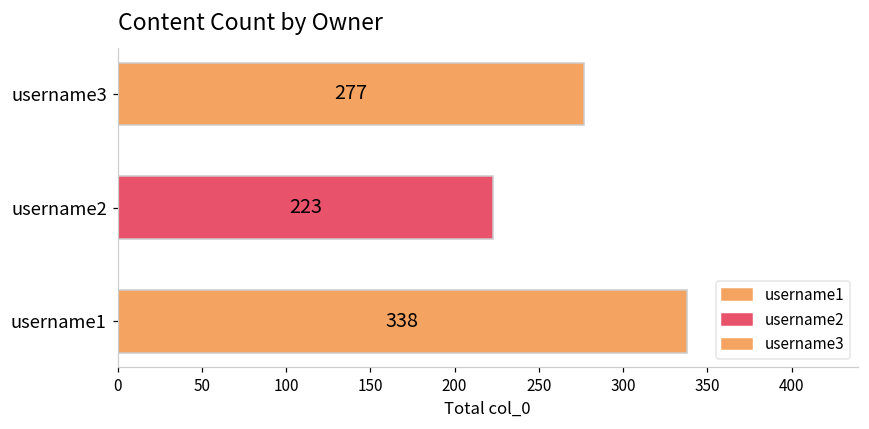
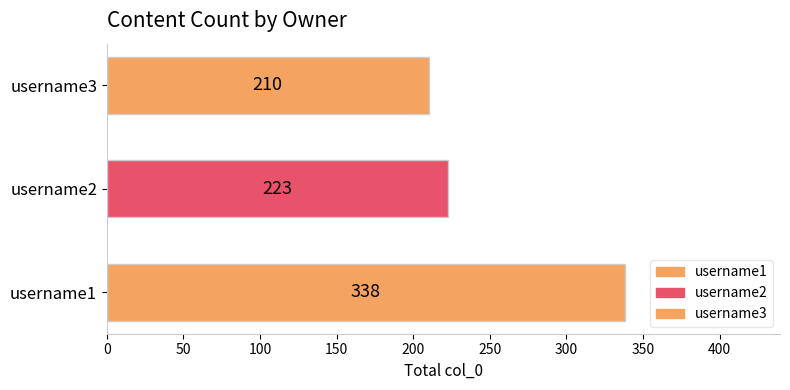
  {
-   "username3": 277,
+   "username3": 210,
    "username2": 223,
    "username1": 338
  }
